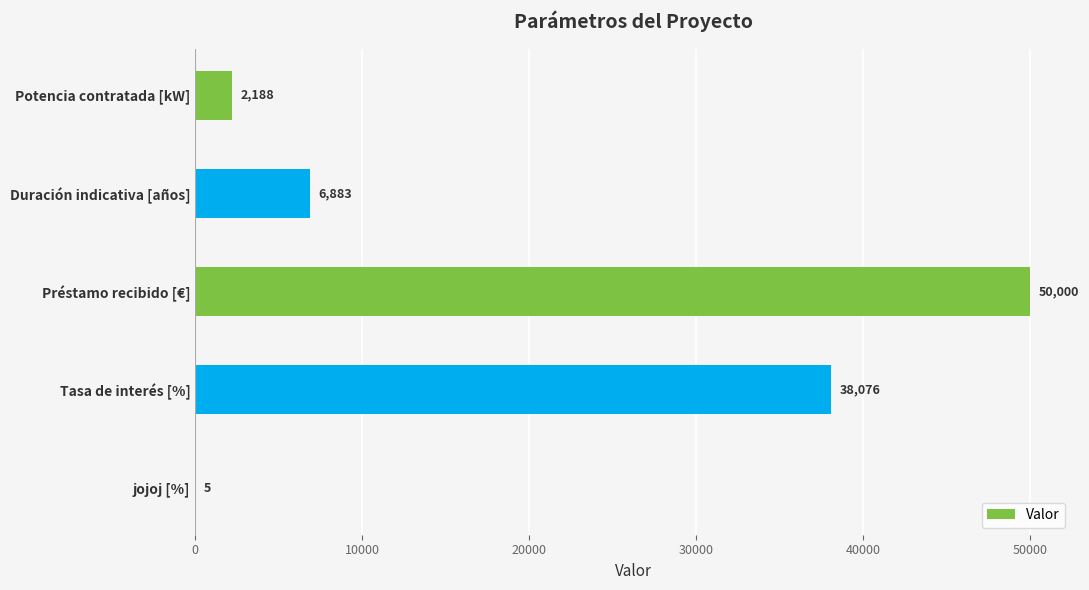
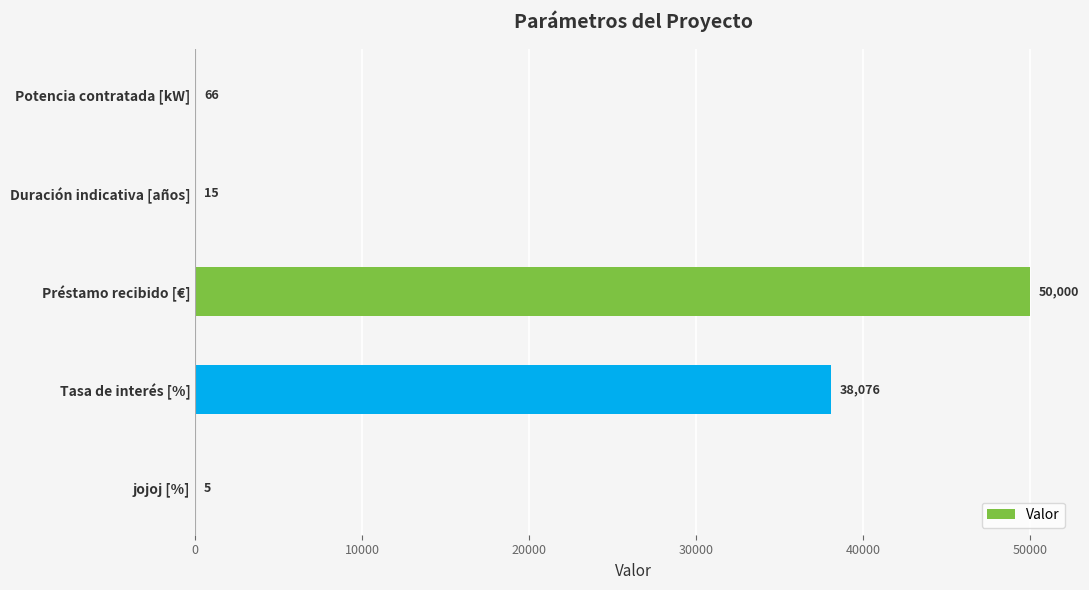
  {
-   "Potencia contratada [kW]": "2,188",
-   "Duración indicativa [años]": "6,883",
+   "Potencia contratada [kW]": "66",
+   "Duración indicativa [años]": "15",
    "Préstamo recibido [€]": "50,000",
    "Tasa de interés [%]": "38,076",
    "jojoj [%]": "5"
  }
